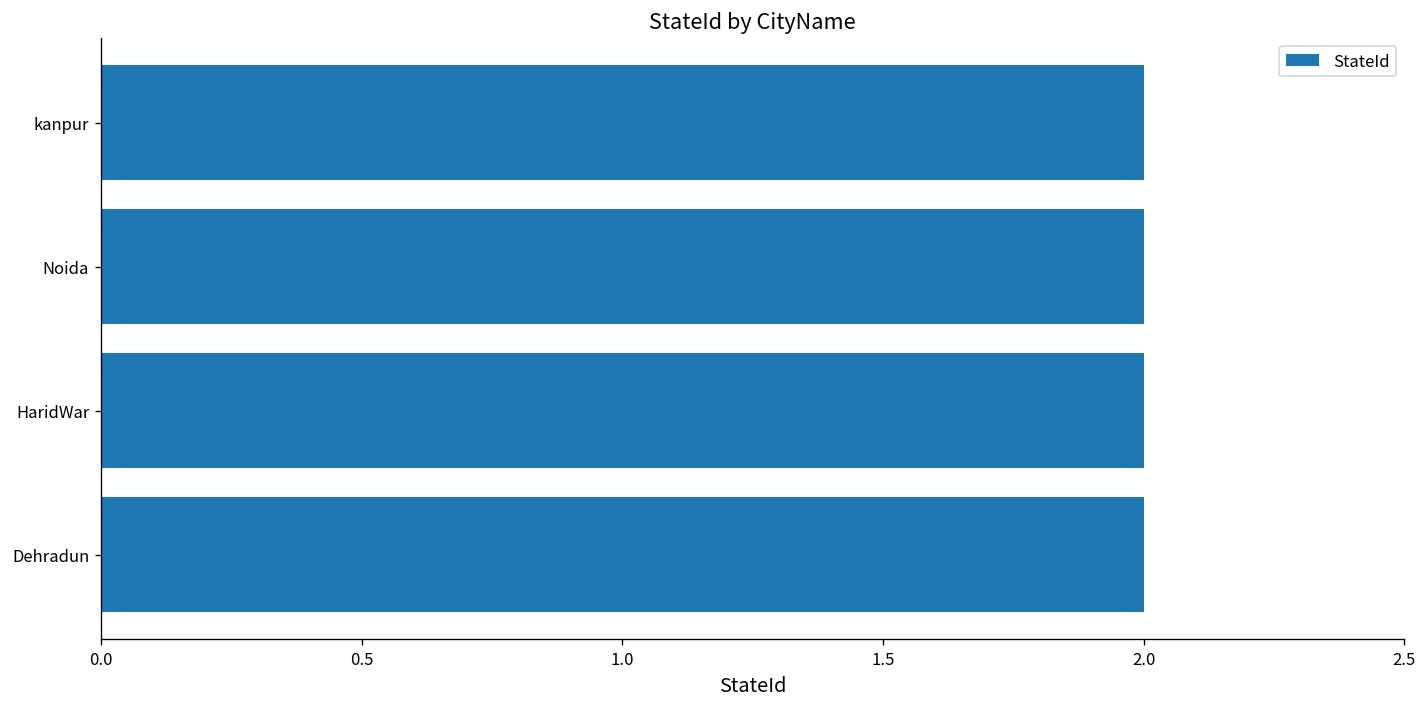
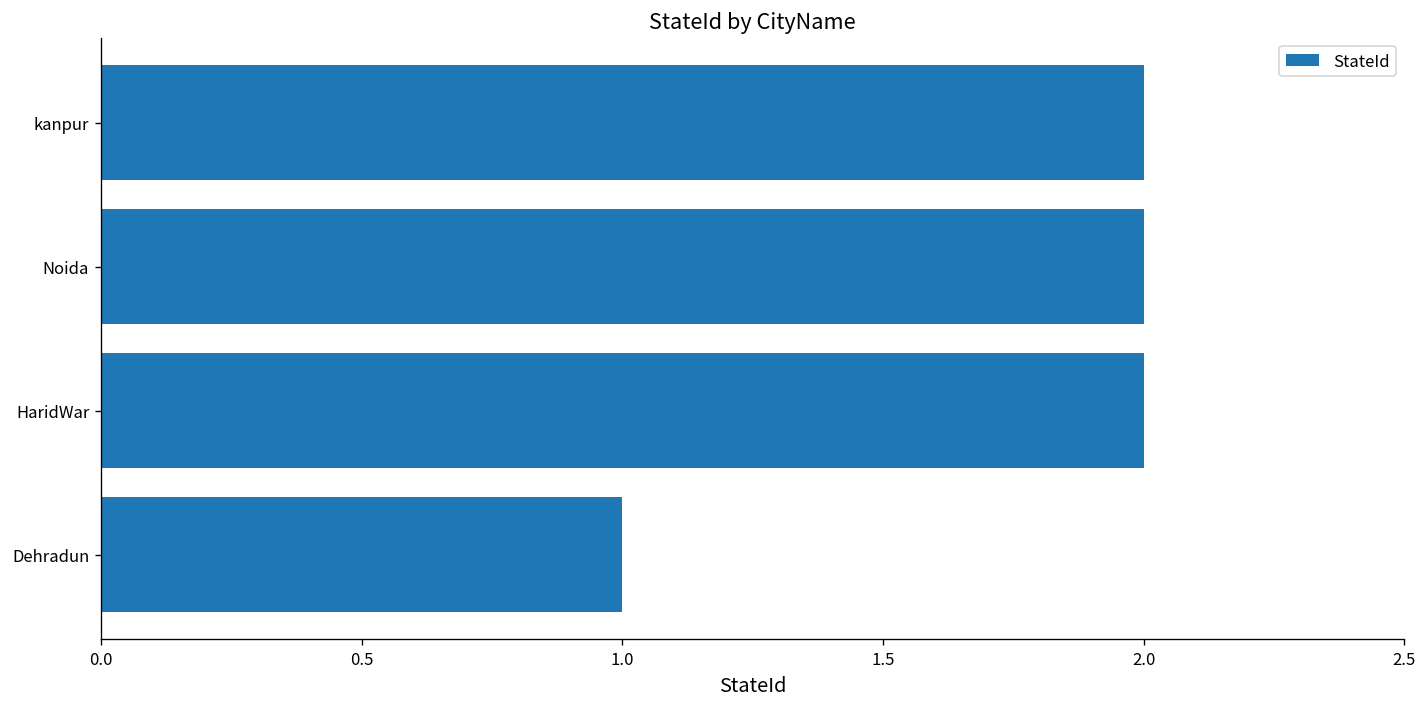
  {
    "kanpur": 2,
    "Noida": 2,
    "HaridWar": 2,
-   "Dehradun": 2
+   "Dehradun": 1
  }
